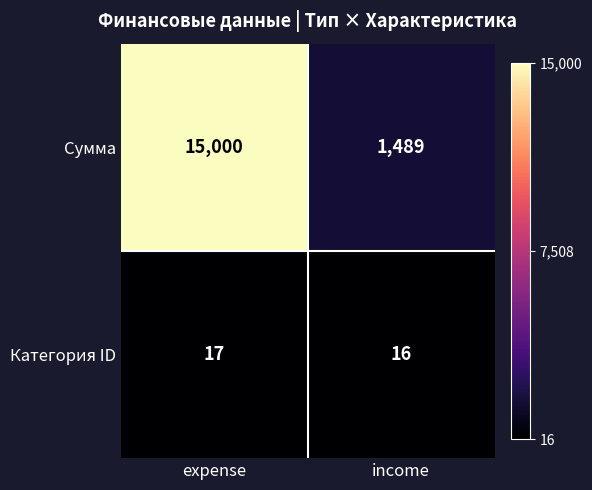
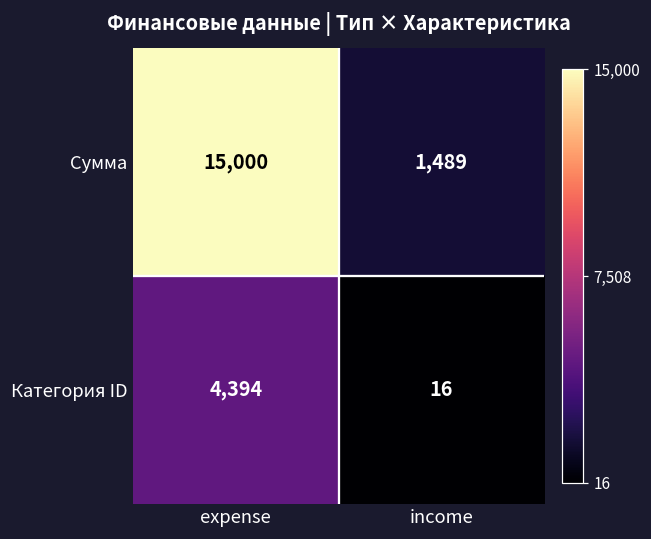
  {
    "Сумма": {
      "expense": "15,000",
      "income": "1,489"
    },
    "Категория ID": {
-     "expense": "17",
+     "expense": "4,394",
      "income": "16"
    }
  }
